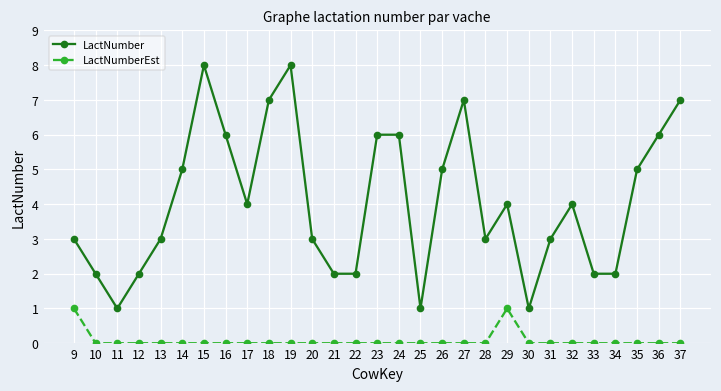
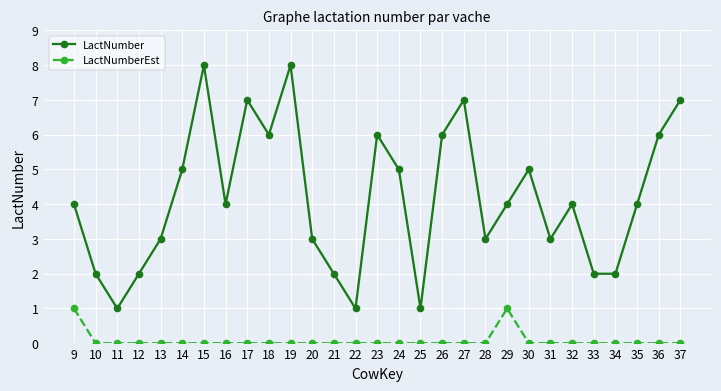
  {
    "LactNumber": {
-     "9": 3,
+     "9": 4,
      "10": 2,
      "11": 1,
      "12": 2,
      "13": 3,
      "14": 5,
      "15": 8,
-     "16": 6,
-     "17": 4,
-     "18": 7,
+     "16": 4,
+     "17": 7,
+     "18": 6,
      "19": 8,
      "20": 3,
      "21": 2,
-     "22": 2,
+     "22": 1,
      "23": 6,
-     "24": 6,
+     "24": 5,
      "25": 1,
-     "26": 5,
+     "26": 6,
      "27": 7,
      "28": 3,
      "29": 4,
-     "30": 1,
+     "30": 5,
      "31": 3,
      "32": 4,
      "33": 2,
      "34": 2,
-     "35": 5,
+     "35": 4,
      "36": 6,
      "37": 7
    },
    "LactNumberEst": {
      "9": 1,
      "10": 0,
      "11": 0,
      "12": 0,
      "13": 0,
      "14": 0,
      "15": 0,
      "16": 0,
      "17": 0,
      "18": 0,
      "19": 0,
      "20": 0,
      "21": 0,
      "22": 0,
      "23": 0,
      "24": 0,
      "25": 0,
      "26": 0,
      "27": 0,
      "28": 0,
      "29": 1,
      "30": 0,
      "31": 0,
      "32": 0,
      "33": 0,
      "34": 0,
      "35": 0,
      "36": 0,
      "37": 0
    }
  }
